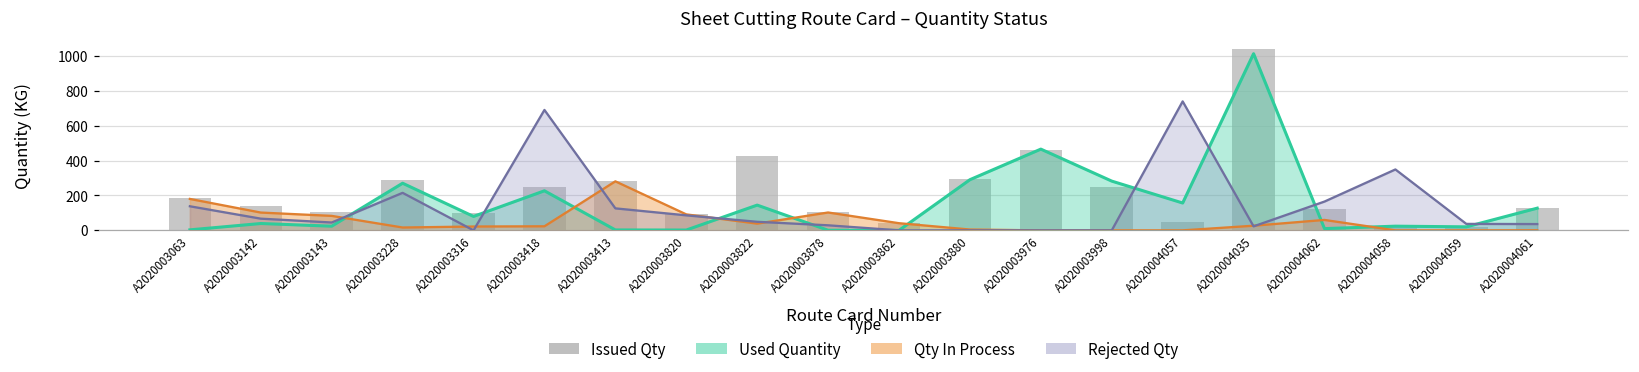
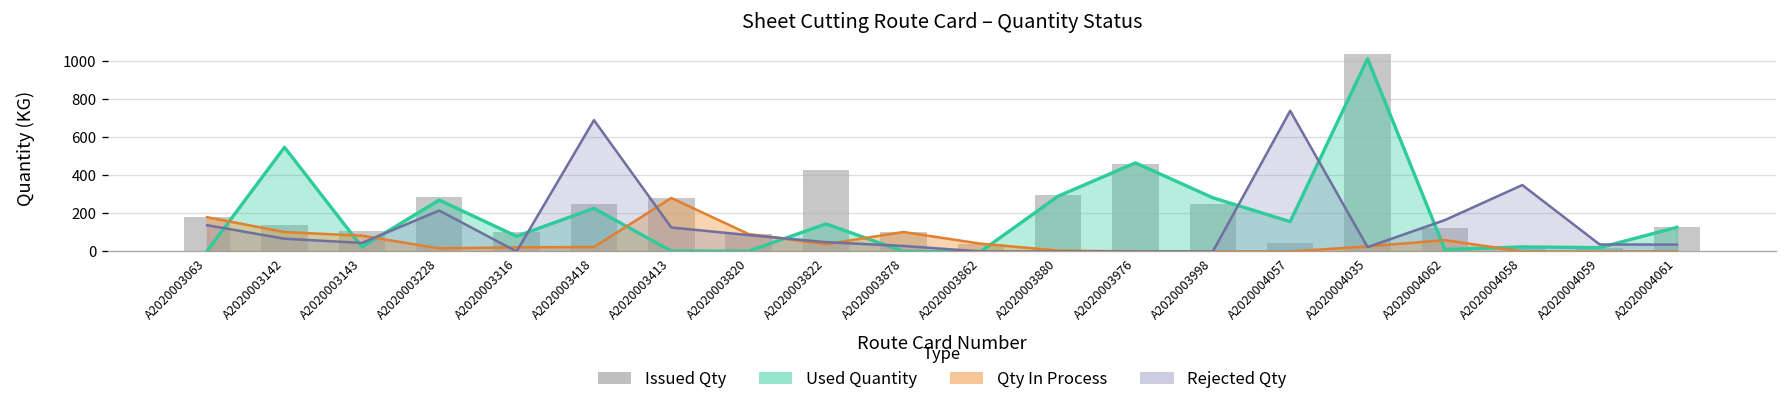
  {
    "Used Quantity": {
      "A2020003063": 0,
-     "A2020003142": 40,
+     "A2020003142": 550,
      "A2020003143": 20,
      "A2020003228": 270,
      "A2020003316": 80,
      "A2020003418": 230,
      "A2020003413": 0,
      "A2020003820": 0,
      "A2020003822": 140,
      "A2020003878": 0,
      "A2020003880": 290,
      "A2020003976": 470,
      "A2020003998": 280,
      "A2020004057": 160,
      "A2020004035": 1010,
      "A2020004062": 10,
      "A2020004058": 20,
      "A2020004059": 20,
      "A2020004061": 130
    },
    "Qty In Process": {
      "A2020003063": 180,
      "A2020003142": 100,
      "A2020003143": 80,
      "A2020003228": 20,
      "A2020003316": 20,
      "A2020003418": 20,
      "A2020003413": 280,
      "A2020003878": 100,
      "A2020003862": 40,
      "A2020004057": 0,
      "A2020004062": 60,
      "A2020004058": 0,
      "A2020004059": 0,
      "A2020004061": 0
    }
  }
